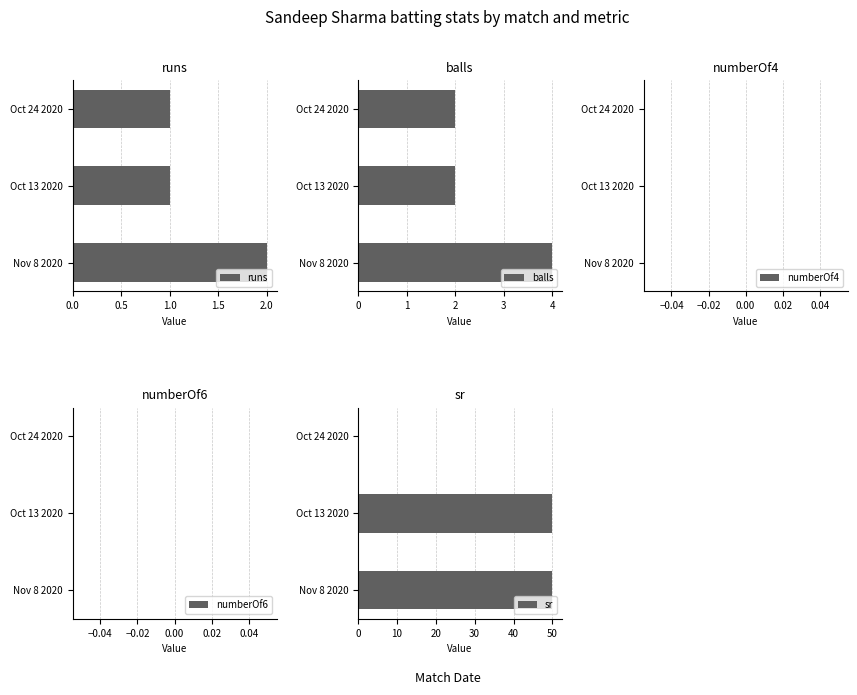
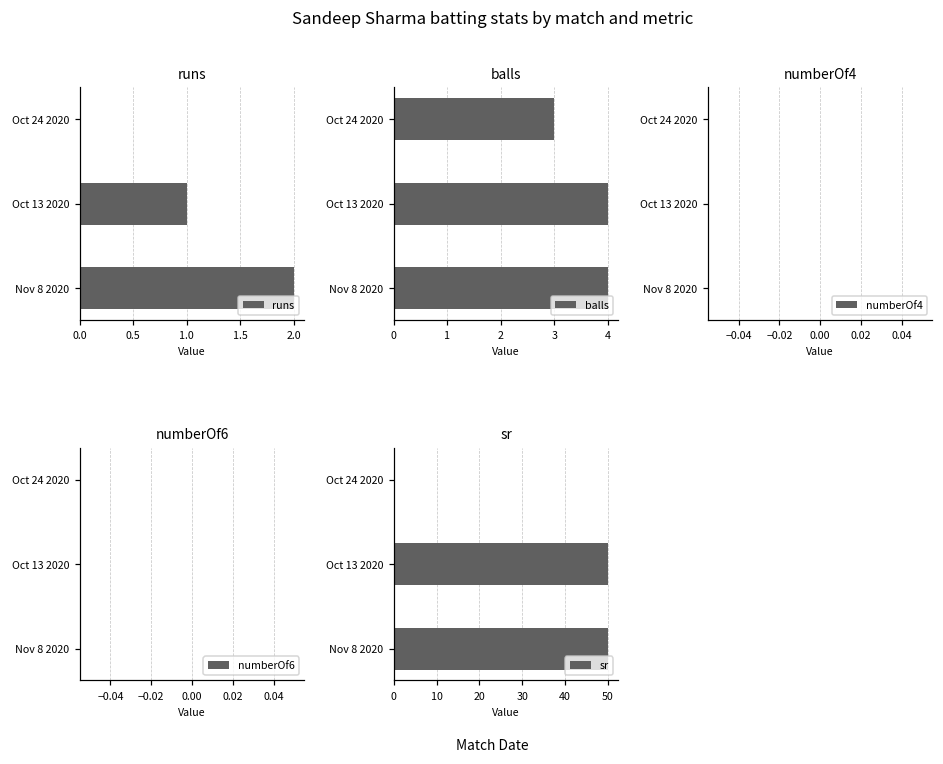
  {
    "runs": {
-     "Oct 24 2020": 1,
+     "Oct 24 2020": 0,
      "Oct 13 2020": 1,
      "Nov 8 2020": 2
    },
    "balls": {
-     "Oct 24 2020": 2,
-     "Oct 13 2020": 2,
+     "Oct 24 2020": 3,
+     "Oct 13 2020": 4,
      "Nov 8 2020": 4
    },
    "numberOf4": {
      "Oct 24 2020": 0.000,
      "Oct 13 2020": 0.000,
      "Nov 8 2020": 0.000
    },
    "numberOf6": {
      "Oct 24 2020": 0.000,
      "Oct 13 2020": 0.000,
      "Nov 8 2020": 0.000
    },
    "sr": {
      "Oct 24 2020": 0,
      "Oct 13 2020": 50,
      "Nov 8 2020": 50
    }
  }
